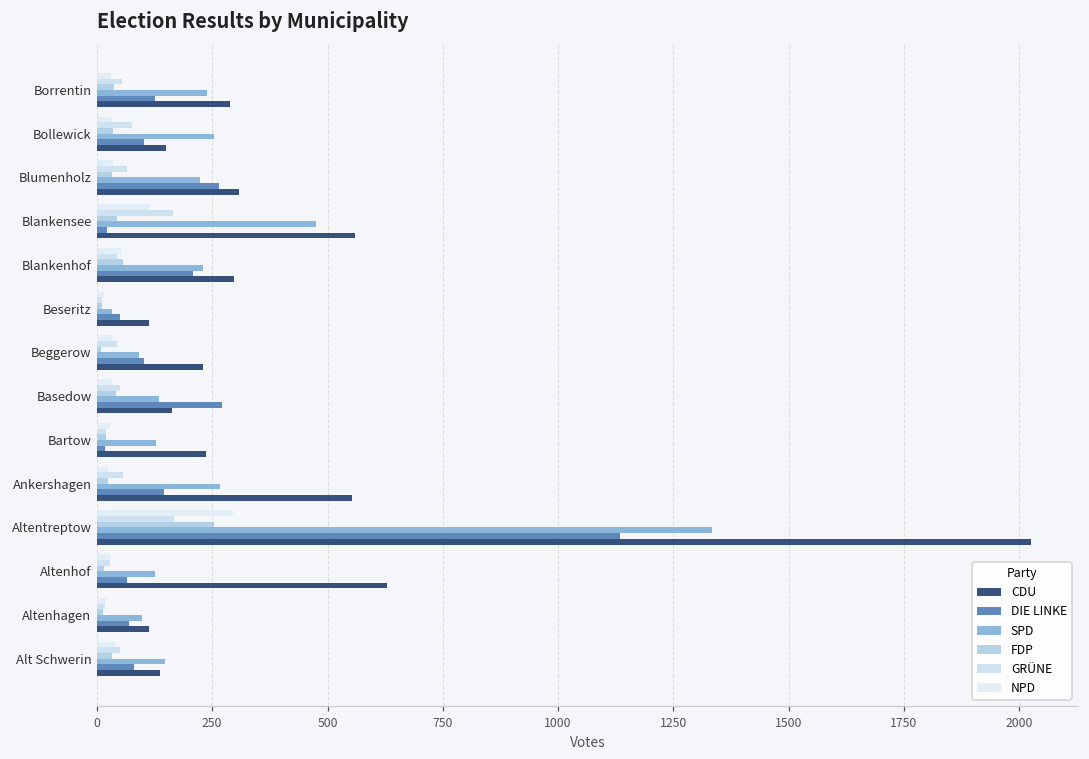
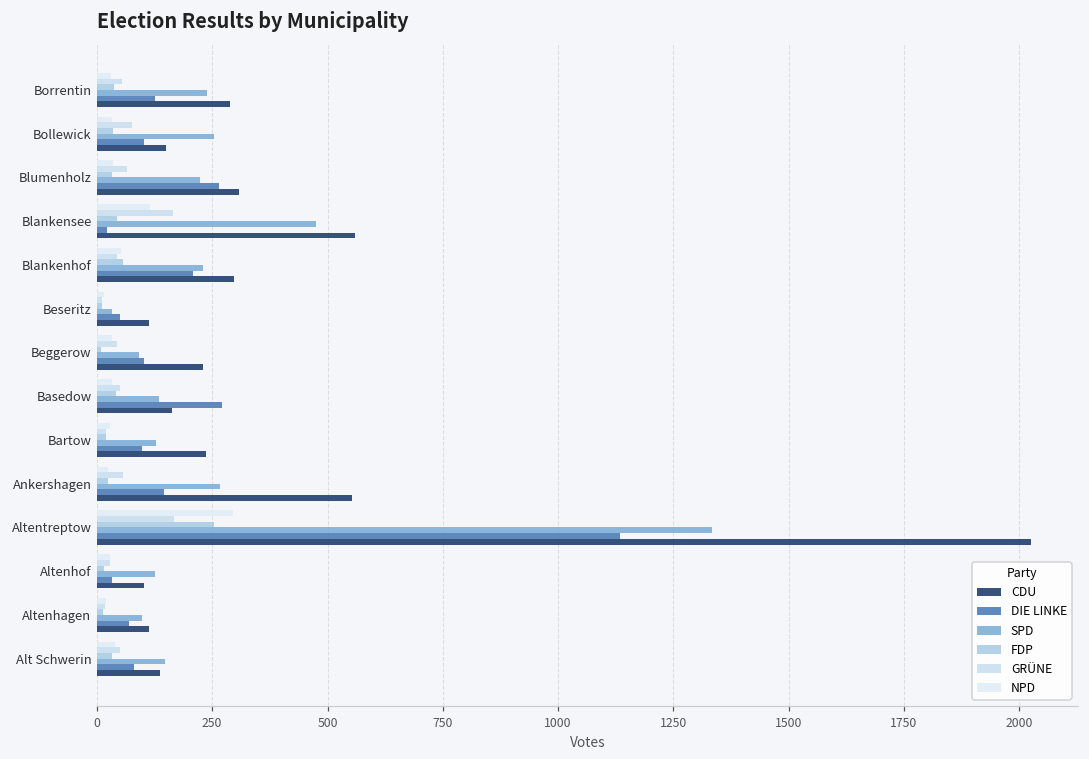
  {
    "CDU": {
      "Borrentin": 290,
      "Bollewick": 150,
      "Blumenholz": 310,
      "Blankensee": 560,
      "Blankenhof": 300,
      "Beseritz": 110,
      "Beggerow": 230,
      "Basedow": 160,
      "Bartow": 240,
      "Ankershagen": 550,
      "Altentreptow": 2030,
-     "Altenhof": 630,
+     "Altenhof": 100,
      "Altenhagen": 110,
      "Alt Schwerin": 140
    },
    "DIE LINKE": {
      "Borrentin": 130,
      "Bollewick": 100,
      "Blumenholz": 260,
      "Blankensee": 20,
      "Blankenhof": 210,
      "Beseritz": 50,
      "Beggerow": 100,
      "Basedow": 270,
-     "Bartow": 20,
+     "Bartow": 100,
      "Ankershagen": 150,
      "Altentreptow": 1130,
-     "Altenhof": 70,
+     "Altenhof": 30,
      "Altenhagen": 70,
      "Alt Schwerin": 80
    }
  }
